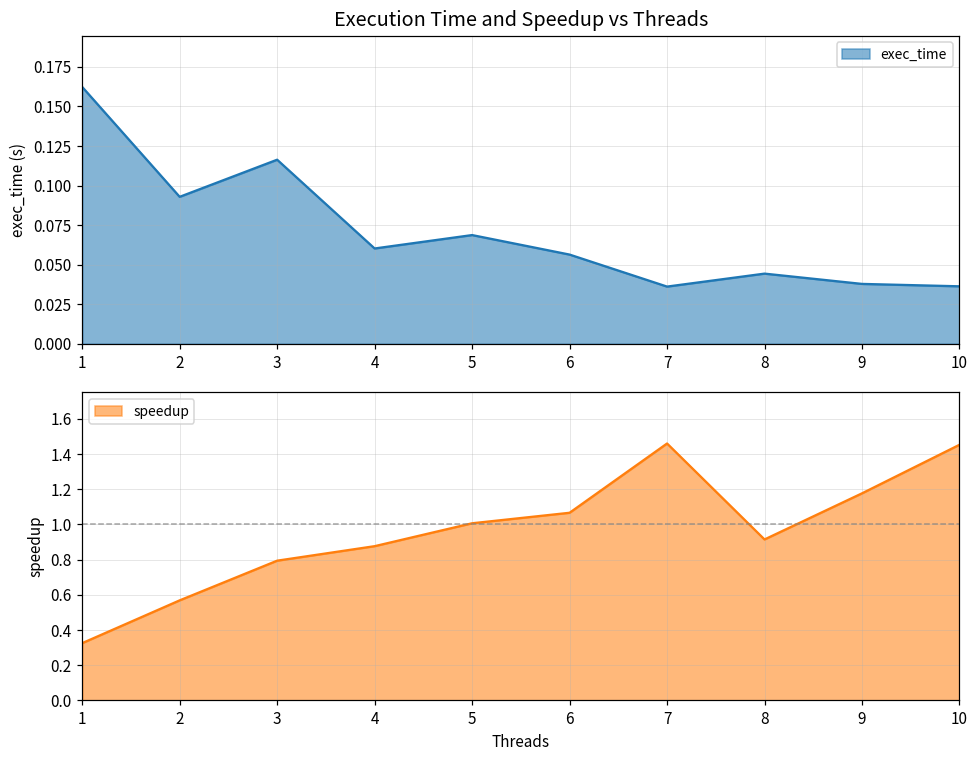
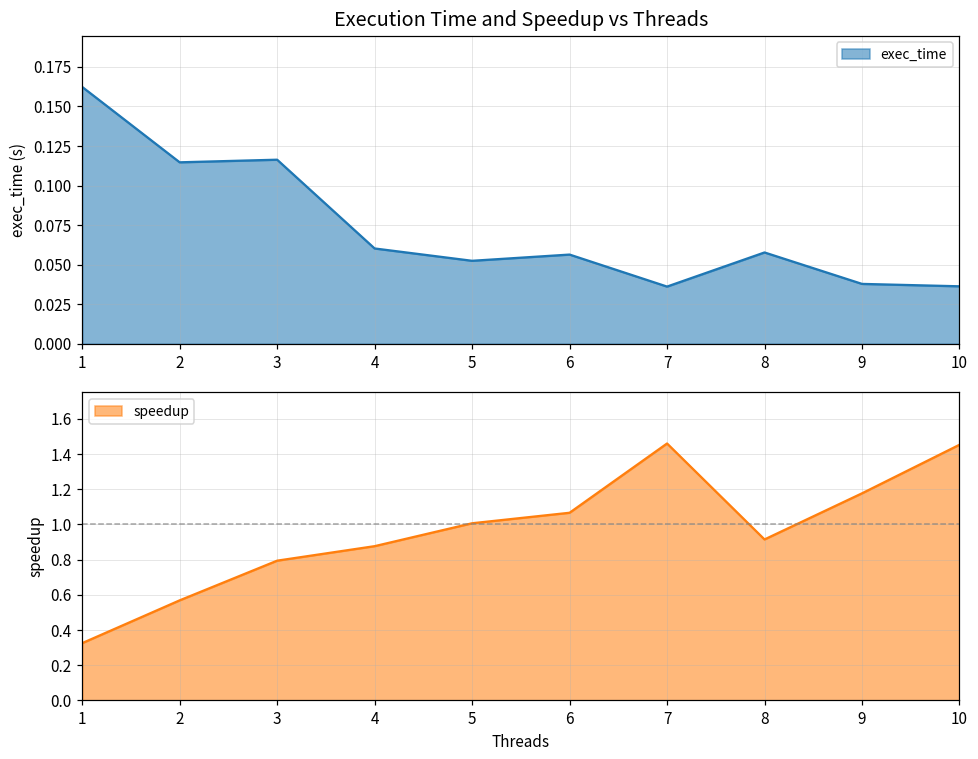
  {
    "Execution Time and Speedup vs Threads": {
      "1": 0.162,
-     "2": 0.093,
+     "2": 0.115,
      "3": 0.116,
      "4": 0.060,
-     "5": 0.069,
+     "5": 0.052,
      "6": 0.056,
      "7": 0.036,
-     "8": 0.044,
+     "8": 0.058,
      "9": 0.038,
      "10": 0.036
    }
  }
